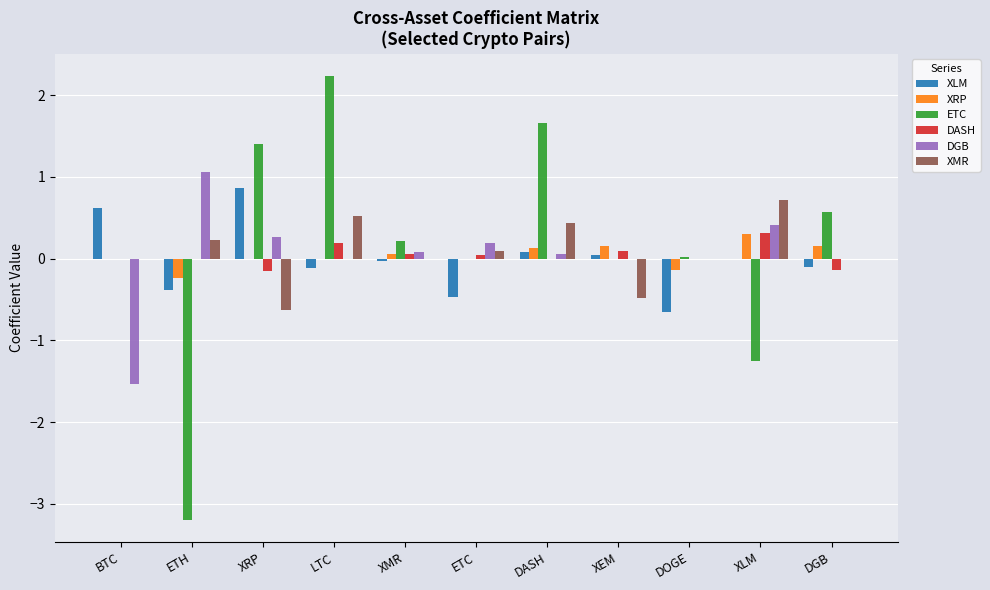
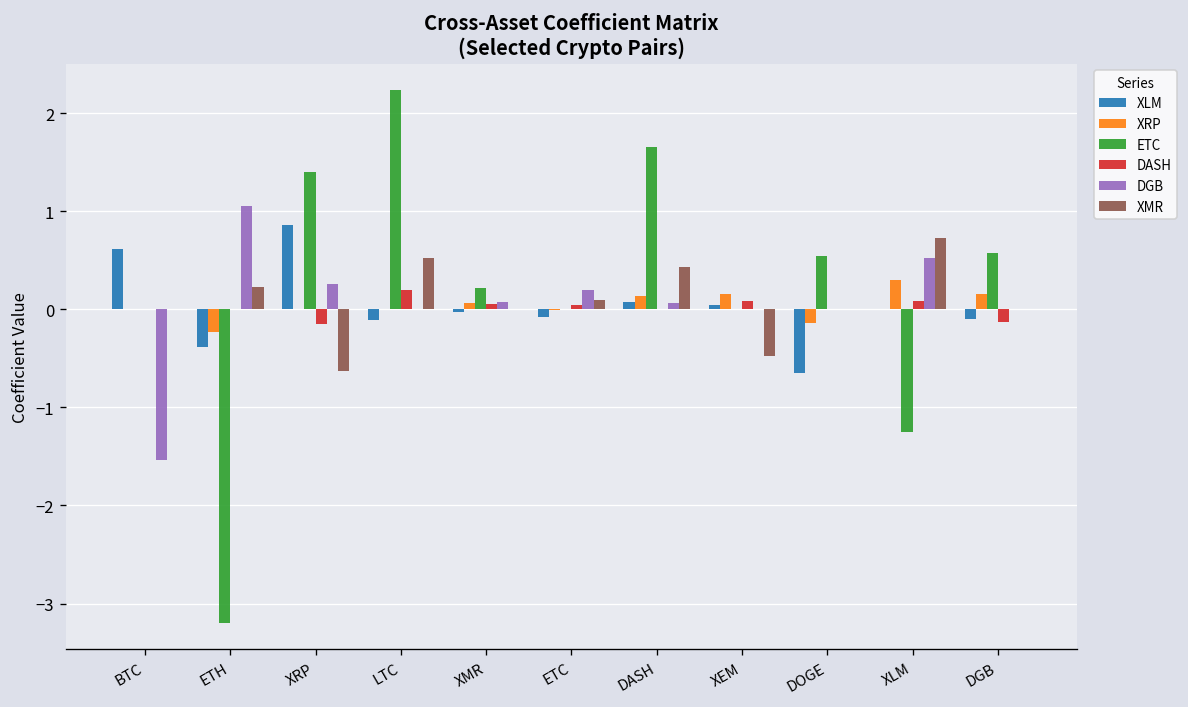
  {
    "XLM": {
      "BTC": 0.6,
      "ETH": -0.4,
      "XRP": 0.9,
      "LTC": -0.1,
-     "ETC": -0.5,
+     "ETC": -0.1,
      "DASH": 0.1,
      "XEM": 0.0,
      "DOGE": -0.7,
      "XLM": 0.0,
      "DGB": -0.1
    },
    "XRP": {
      "BTC": 0.0,
      "ETH": -0.2,
      "XRP": 0.0,
      "LTC": 0.0,
      "XMR": 0.1,
      "DASH": 0.1,
      "XEM": 0.2,
      "DOGE": -0.1,
      "XLM": 0.3,
      "DGB": 0.2
    },
    "ETC": {
      "BTC": 0.0,
      "ETH": -3.2,
      "XRP": 1.4,
      "LTC": 2.2,
      "XMR": 0.2,
      "ETC": 0.0,
      "DASH": 1.7,
      "XEM": 0.0,
-     "DOGE": 0.0,
+     "DOGE": 0.5,
      "XLM": -1.2,
      "DGB": 0.6
    },
    "DASH": {
      "BTC": 0.0,
      "ETH": 0.0,
      "XRP": -0.1,
      "LTC": 0.2,
      "XMR": 0.1,
      "ETC": 0.0,
      "DASH": 0.0,
      "XEM": 0.1,
-     "XLM": 0.3,
+     "XLM": 0.1,
      "DGB": -0.1
    },
    "DGB": {
      "BTC": -1.5,
      "ETH": 1.1,
      "XRP": 0.3,
      "LTC": 0.0,
      "XMR": 0.1,
      "ETC": 0.2,
      "DASH": 0.1,
      "XEM": 0.0,
      "DOGE": 0.0,
-     "XLM": 0.4,
+     "XLM": 0.5,
      "DGB": 0.0
    },
    "XMR": {
      "BTC": 0.0,
      "ETH": 0.2,
      "XRP": -0.6,
      "LTC": 0.5,
      "XMR": 0.0,
      "ETC": 0.1,
      "DASH": 0.4,
      "XEM": -0.5,
      "DOGE": 0.0,
      "XLM": 0.7,
      "DGB": 0.0
    }
  }
